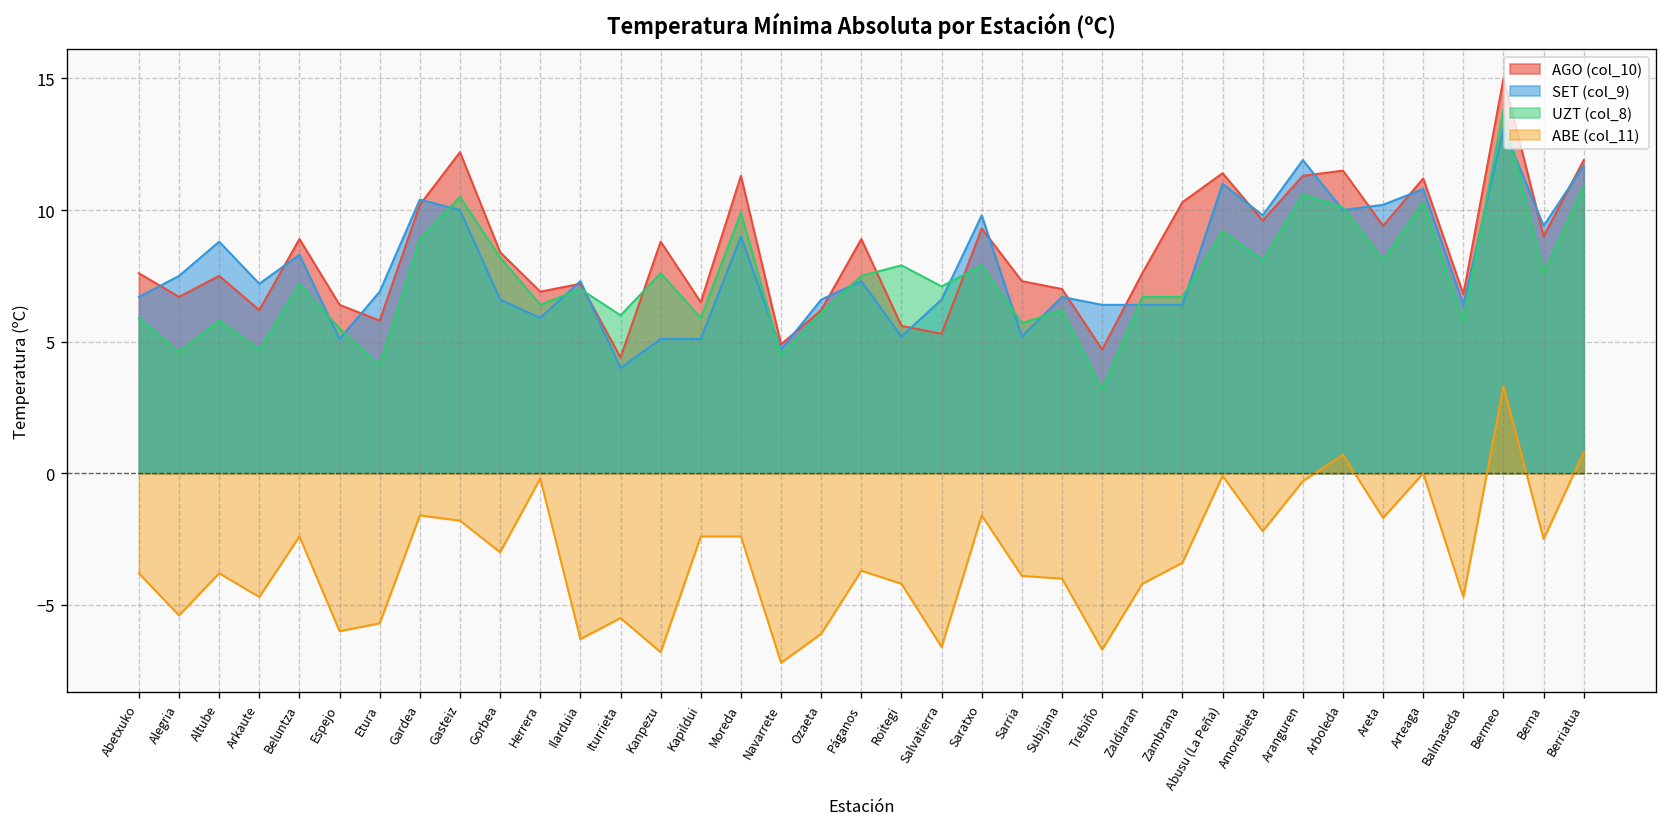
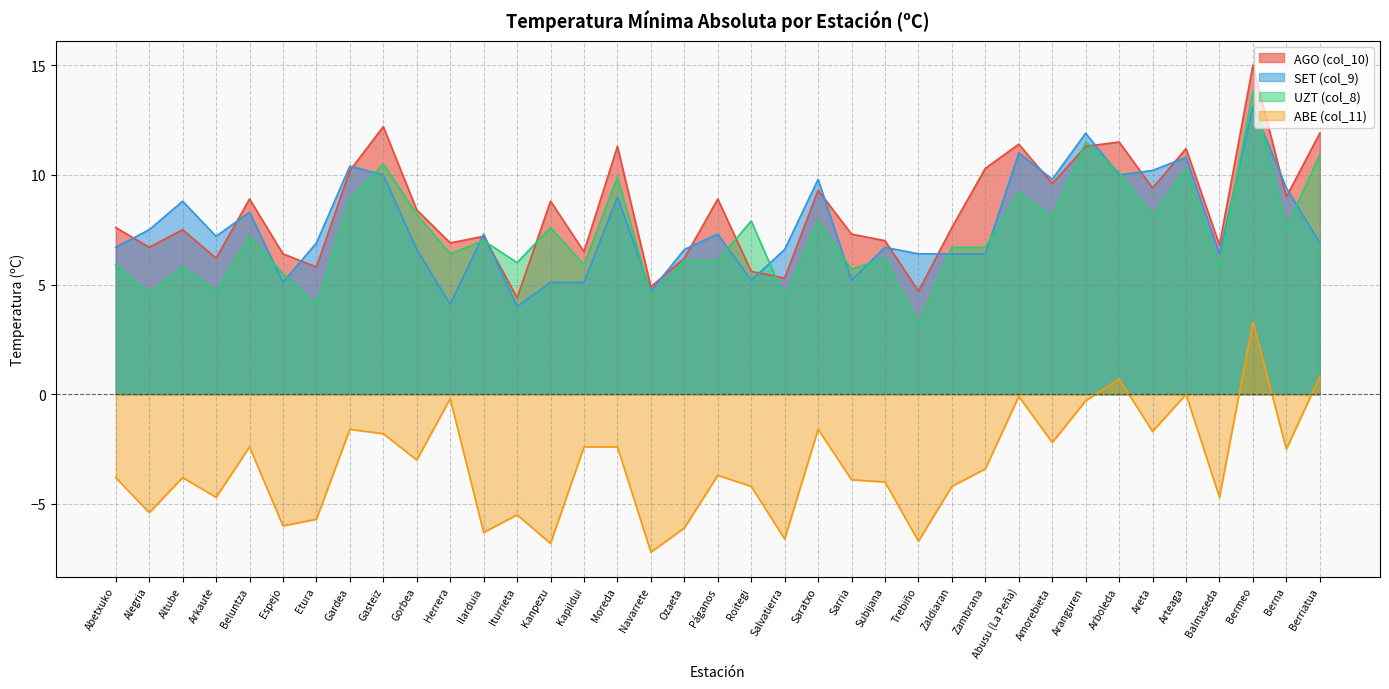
  {
    "AGO (col_10)": {
      "Abetxuko": 7.6,
      "Alegria": 6.7,
      "Altube": 7.5,
      "Arkaute": 6.2,
      "Beluntza": 8.9,
      "Espejo": 6.4,
      "Etura": 5.8,
      "Gardea": 10.2,
      "Gasteiz": 12.2,
      "Gorbea": 8.4,
      "Herrera": 6.9,
      "Iturrieta": 4.4,
      "Kanpezu": 8.8,
      "Kapildui": 6.5,
      "Moreda": 11.3,
      "Navarrete": 4.9,
      "Páganos": 8.9,
      "Roitegi": 5.6,
      "Salvatierra": 5.3,
      "Saratxo": 9.3,
      "Sarria": 7.3,
      "Subijana": 7.0,
      "Trebiño": 4.7,
      "Zaldiaran": 7.6,
      "Zambrana": 10.3,
      "Abusu (La Peña)": 11.4,
      "Amorebieta": 9.6,
      "Aranguren": 11.3,
      "Arboleda": 11.5,
      "Areta": 9.4,
      "Arteaga": 11.2,
      "Balmaseda": 6.8,
      "Bermeo": 15.0,
      "Berna": 9.0,
      "Berriatua": 11.9
    },
    "SET (col_9)": {
      "Abetxuko": 6.7,
      "Alegria": 7.5,
      "Altube": 8.8,
      "Arkaute": 7.2,
      "Beluntza": 8.3,
      "Espejo": 5.1,
      "Etura": 6.9,
      "Gardea": 10.4,
      "Gasteiz": 10.0,
      "Gorbea": 6.6,
-     "Herrera": 5.9,
+     "Herrera": 4.1,
      "Iturrieta": 4.0,
      "Kanpezu": 5.1,
      "Kapildui": 5.1,
      "Moreda": 9.0,
      "Navarrete": 4.7,
      "Ozaeta": 6.6,
      "Páganos": 7.3,
      "Roitegi": 5.2,
      "Salvatierra": 6.6,
      "Saratxo": 9.8,
      "Sarria": 5.2,
      "Subijana": 6.7,
      "Trebiño": 6.4,
      "Zaldiaran": 6.4,
      "Zambrana": 6.4,
      "Abusu (La Peña)": 11.0,
      "Amorebieta": 9.8,
      "Aranguren": 11.9,
      "Areta": 10.2,
      "Arteaga": 10.8,
      "Balmaseda": 6.4,
      "Bermeo": 13.1,
      "Berna": 9.4,
-     "Berriatua": 11.7
+     "Berriatua": 6.9
    },
    "UZT (col_8)": {
      "Abetxuko": 5.9,
      "Alegria": 4.6,
      "Altube": 5.8,
      "Arkaute": 4.7,
      "Beluntza": 7.2,
      "Espejo": 5.5,
      "Etura": 4.1,
      "Gardea": 8.9,
      "Gasteiz": 10.5,
      "Gorbea": 8.2,
      "Herrera": 6.4,
      "Ilarduia": 7.0,
      "Iturrieta": 6.0,
      "Kanpezu": 7.6,
      "Kapildui": 5.9,
      "Moreda": 9.9,
      "Navarrete": 4.5,
-     "Páganos": 7.5,
+     "Páganos": 6.1,
      "Roitegi": 7.9,
-     "Salvatierra": 7.1,
+     "Salvatierra": 4.4,
      "Saratxo": 7.9,
      "Sarria": 5.7,
      "Subijana": 6.2,
      "Trebiño": 3.2,
      "Zaldiaran": 6.7,
      "Zambrana": 6.7,
      "Abusu (La Peña)": 9.2,
      "Amorebieta": 8.1,
-     "Aranguren": 10.6,
+     "Aranguren": 11.5,
      "Areta": 8.1,
      "Arteaga": 10.3,
      "Balmaseda": 5.8,
      "Bermeo": 13.8,
      "Berna": 7.6,
      "Berriatua": 10.9
    }
  }
